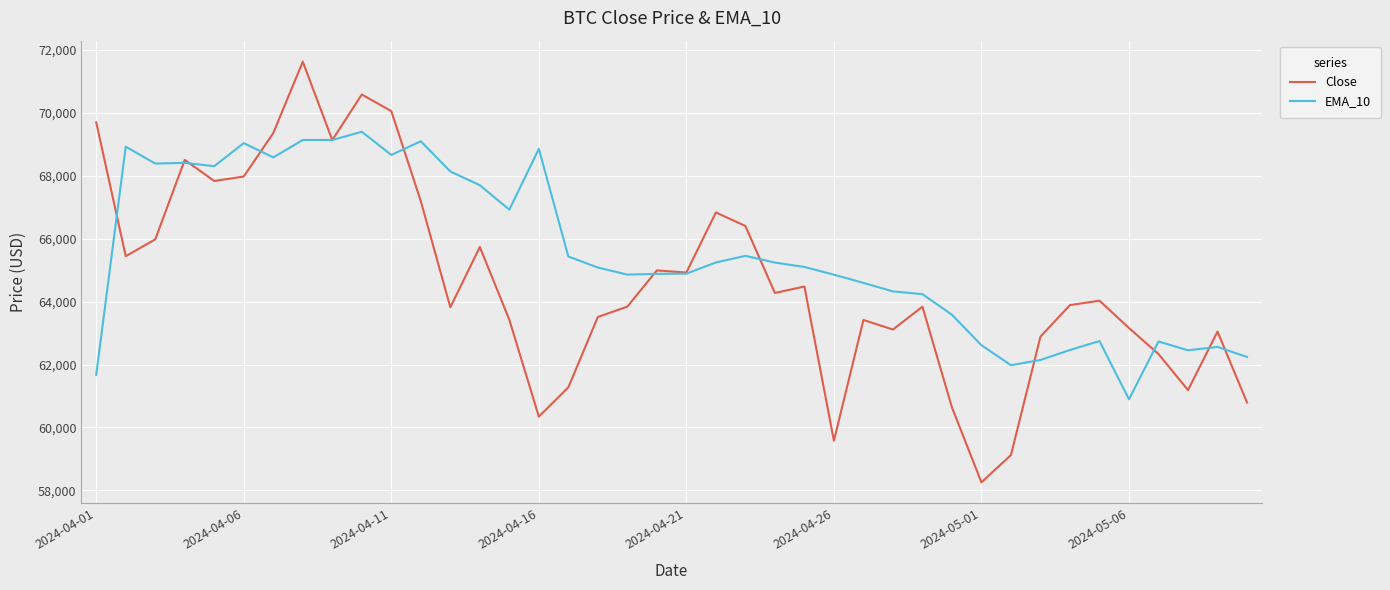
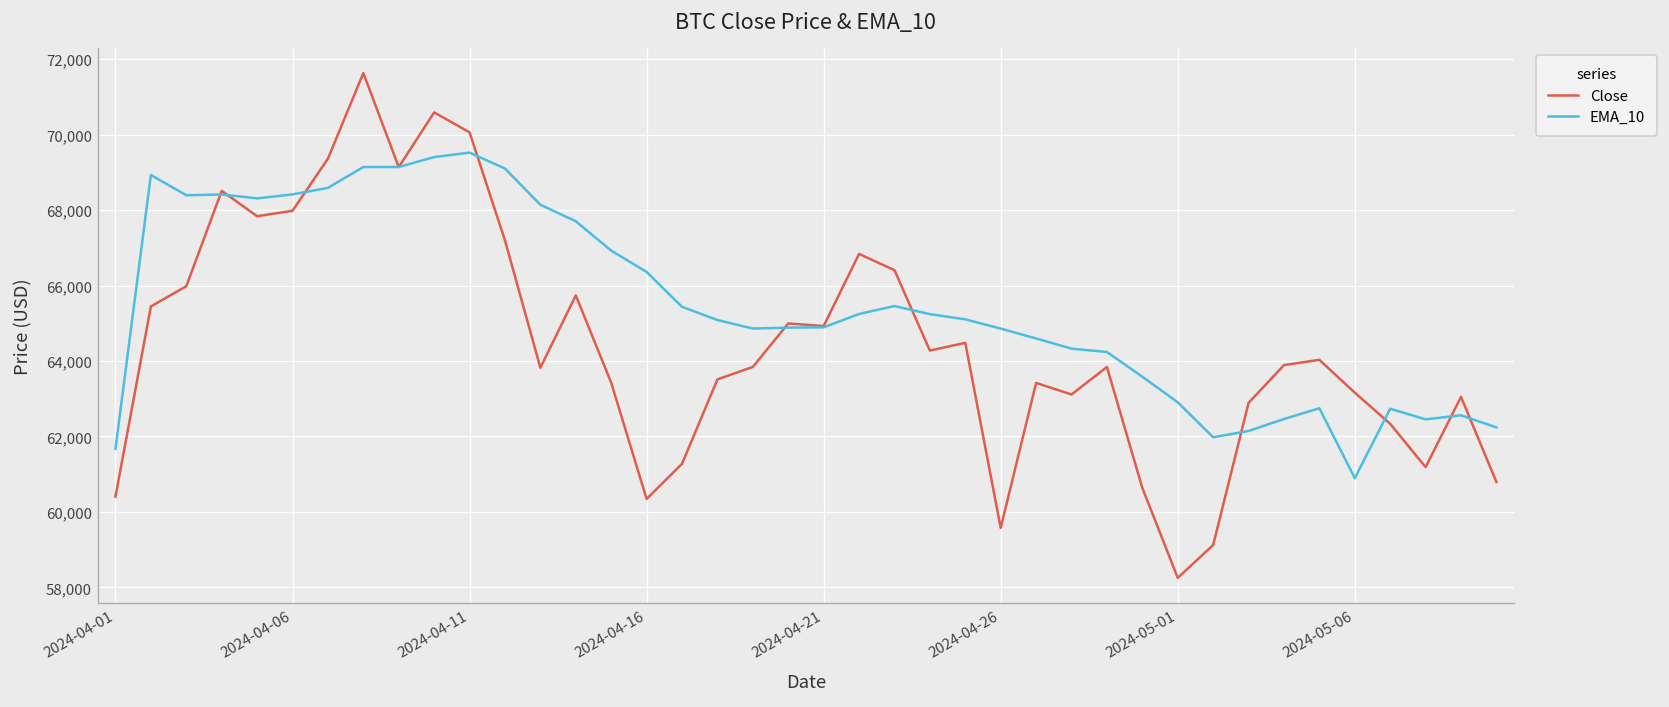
  {
    "Close": {
-     "2024-04-01": "69,700",
+     "2024-04-01": "60,400",
      "2024-04-06": "68,000",
      "2024-04-11": "70,100",
      "2024-04-16": "60,300",
      "2024-04-26": "59,600",
      "2024-05-01": "58,300",
      "2024-05-06": "63,200"
    },
    "EMA_10": {
      "2024-04-01": "61,700",
-     "2024-04-06": "69,000",
-     "2024-04-11": "68,700",
-     "2024-04-16": "68,900",
+     "2024-04-06": "68,400",
+     "2024-04-11": "69,500",
+     "2024-04-16": "66,400",
      "2024-04-26": "64,900",
-     "2024-05-01": "62,600",
+     "2024-05-01": "62,900",
      "2024-05-06": "60,900"
    }
  }
